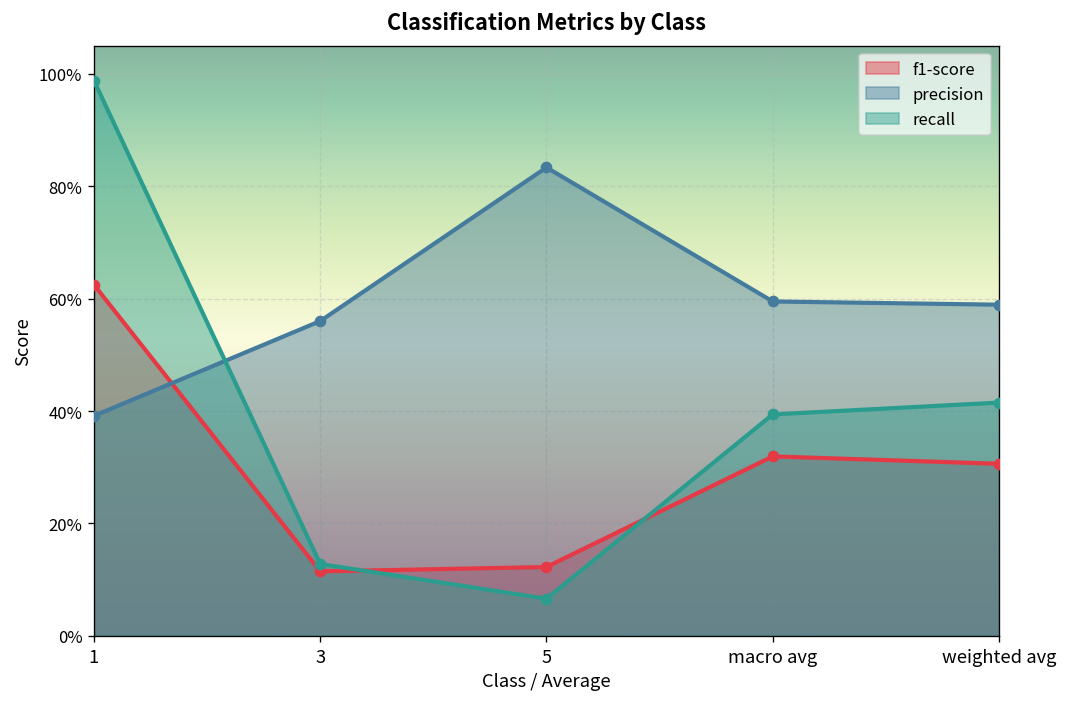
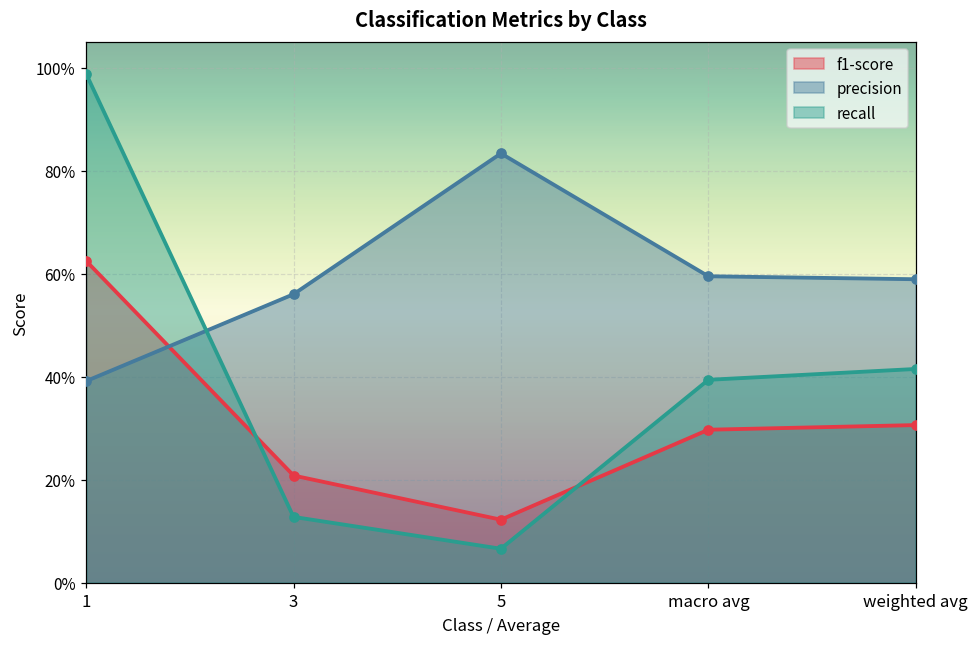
  {
    "f1-score": {
      "1": "62%",
-     "3": "11%",
+     "3": "21%",
      "5": "12%",
-     "macro avg": "32%",
+     "macro avg": "30%",
      "weighted avg": "31%"
    }
  }
